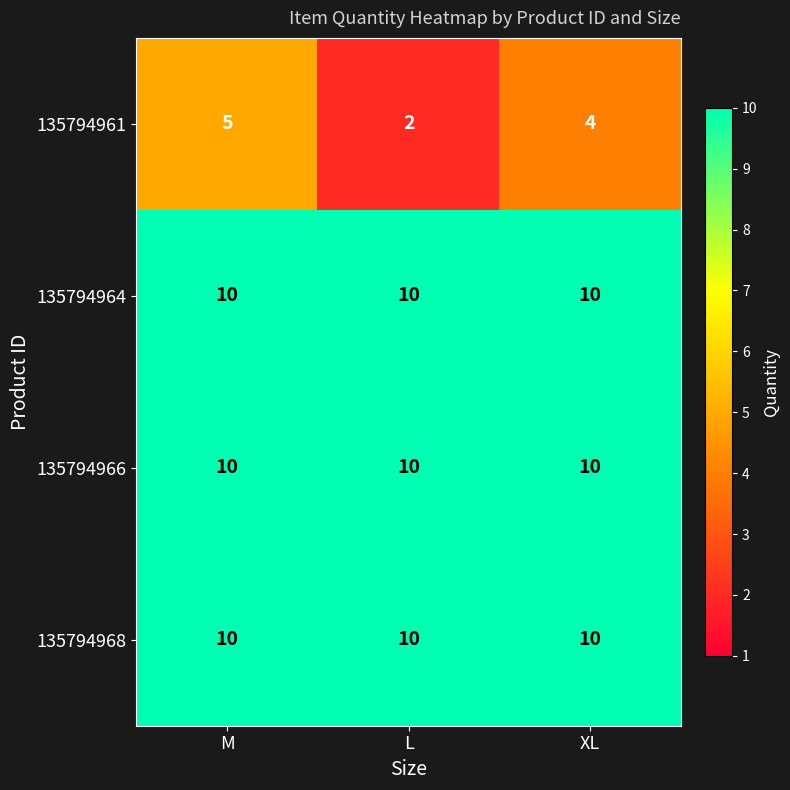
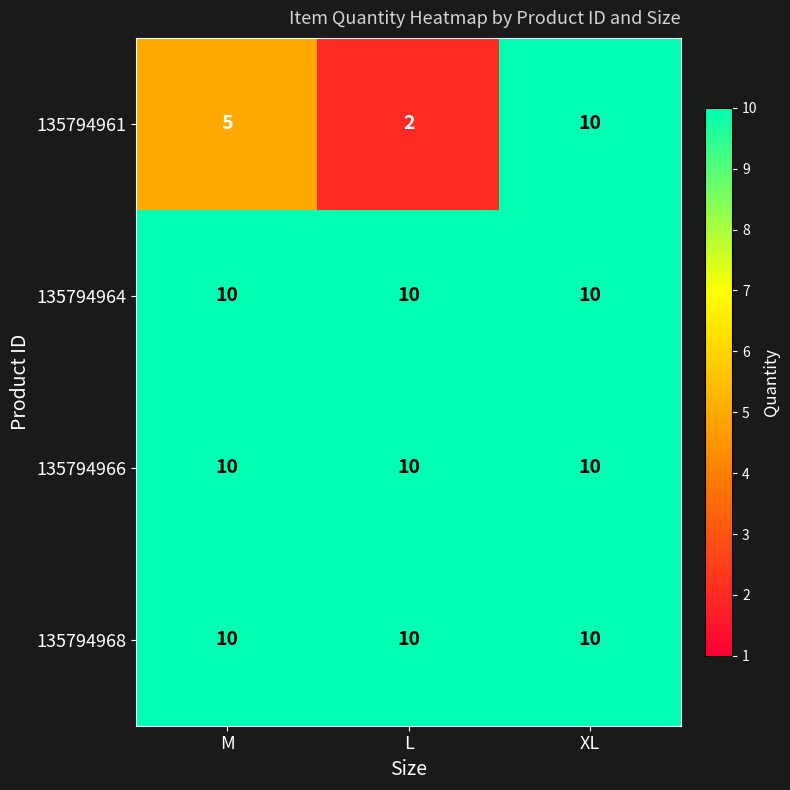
  {
    "135794961": {
      "M": 5,
      "L": 2,
-     "XL": 4
+     "XL": 10
    },
    "135794964": {
      "M": 10,
      "L": 10,
      "XL": 10
    },
    "135794966": {
      "M": 10,
      "L": 10,
      "XL": 10
    },
    "135794968": {
      "M": 10,
      "L": 10,
      "XL": 10
    }
  }
